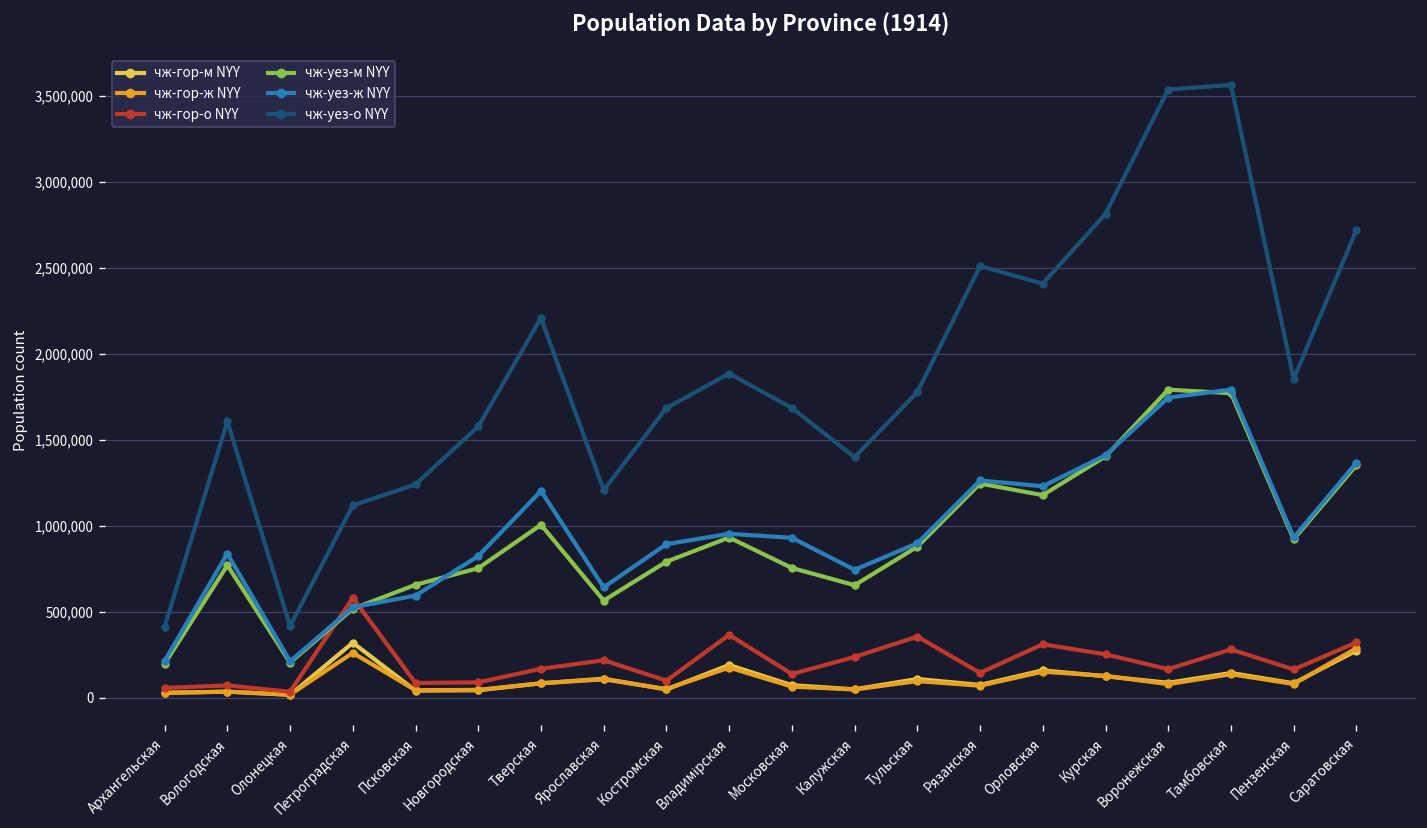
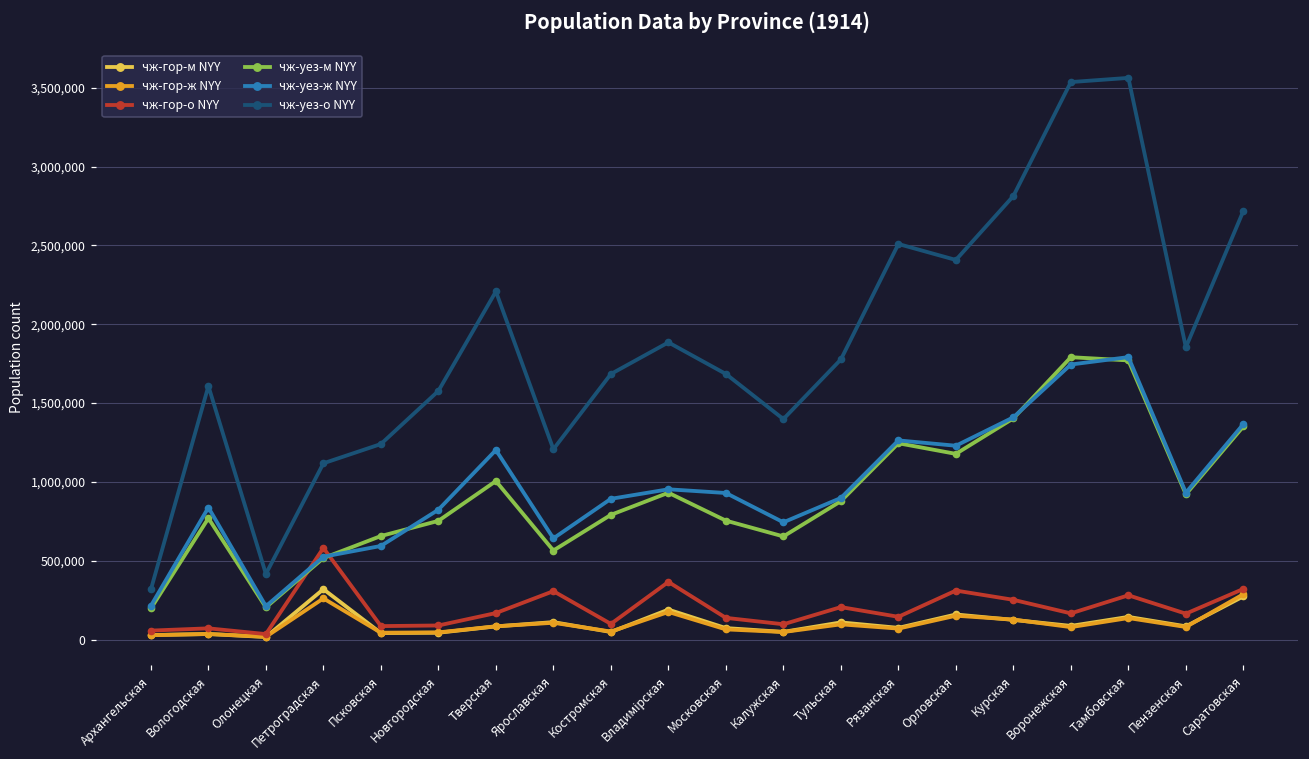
  {
    "чж-гор-о NYY": {
      "Архангельская": "60,000",
      "Вологодская": "70,000",
      "Петроградская": "580,000",
      "Псковская": "90,000",
      "Новгородская": "90,000",
      "Тверская": "170,000",
-     "Ярославская": "220,000",
+     "Ярославская": "310,000",
      "Костромская": "100,000",
      "Владимірская": "370,000",
      "Московская": "140,000",
-     "Калужская": "240,000",
-     "Тульская": "360,000",
+     "Калужская": "100,000",
+     "Тульская": "210,000",
      "Рязанская": "140,000",
      "Орловская": "310,000",
      "Курская": "250,000",
      "Воронежская": "170,000",
      "Тамбовская": "280,000",
      "Пензенская": "160,000",
      "Саратовская": "320,000"
    },
    "чж-уез-м NYY": {
      "Вологодская": "770,000",
      "Псковская": "660,000",
      "Новгородская": "750,000",
      "Тверская": "1,010,000",
      "Ярославская": "570,000",
      "Костромская": "790,000",
      "Владимірская": "930,000",
      "Московская": "750,000",
      "Калужская": "650,000",
      "Тульская": "880,000",
      "Рязанская": "1,250,000",
      "Орловская": "1,180,000",
      "Воронежская": "1,790,000",
      "Тамбовская": "1,770,000"
    },
    "чж-уез-ж NYY": {
      "Вологодская": "840,000",
      "Псковская": "590,000",
      "Новгородская": "820,000",
      "Тверская": "1,200,000",
      "Ярославская": "640,000",
      "Костромская": "890,000",
      "Владимірская": "950,000",
      "Московская": "930,000",
      "Калужская": "740,000",
      "Тульская": "900,000",
      "Рязанская": "1,260,000",
      "Орловская": "1,230,000",
      "Воронежская": "1,740,000",
      "Тамбовская": "1,790,000"
    },
    "чж-уез-о NYY": {
-     "Архангельская": "410,000",
+     "Архангельская": "320,000",
      "Вологодская": "1,610,000",
      "Олонецкая": "420,000",
      "Петроградская": "1,120,000",
      "Псковская": "1,240,000",
      "Новгородская": "1,580,000",
      "Тверская": "2,210,000",
      "Ярославская": "1,210,000",
      "Костромская": "1,680,000",
      "Владимірская": "1,890,000",
      "Московская": "1,680,000",
      "Калужская": "1,400,000",
      "Тульская": "1,780,000",
      "Рязанская": "2,510,000",
      "Орловская": "2,410,000",
      "Курская": "2,810,000",
      "Воронежская": "3,540,000",
      "Тамбовская": "3,560,000",
      "Пензенская": "1,850,000",
      "Саратовская": "2,720,000"
    }
  }
